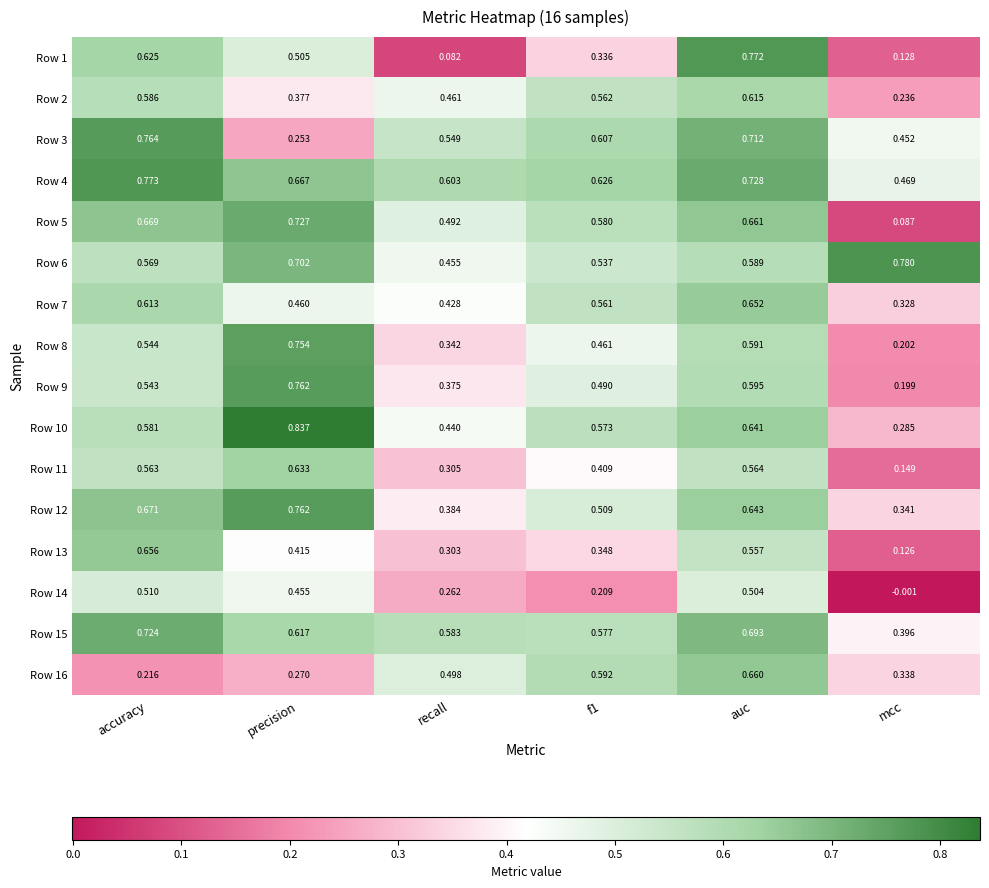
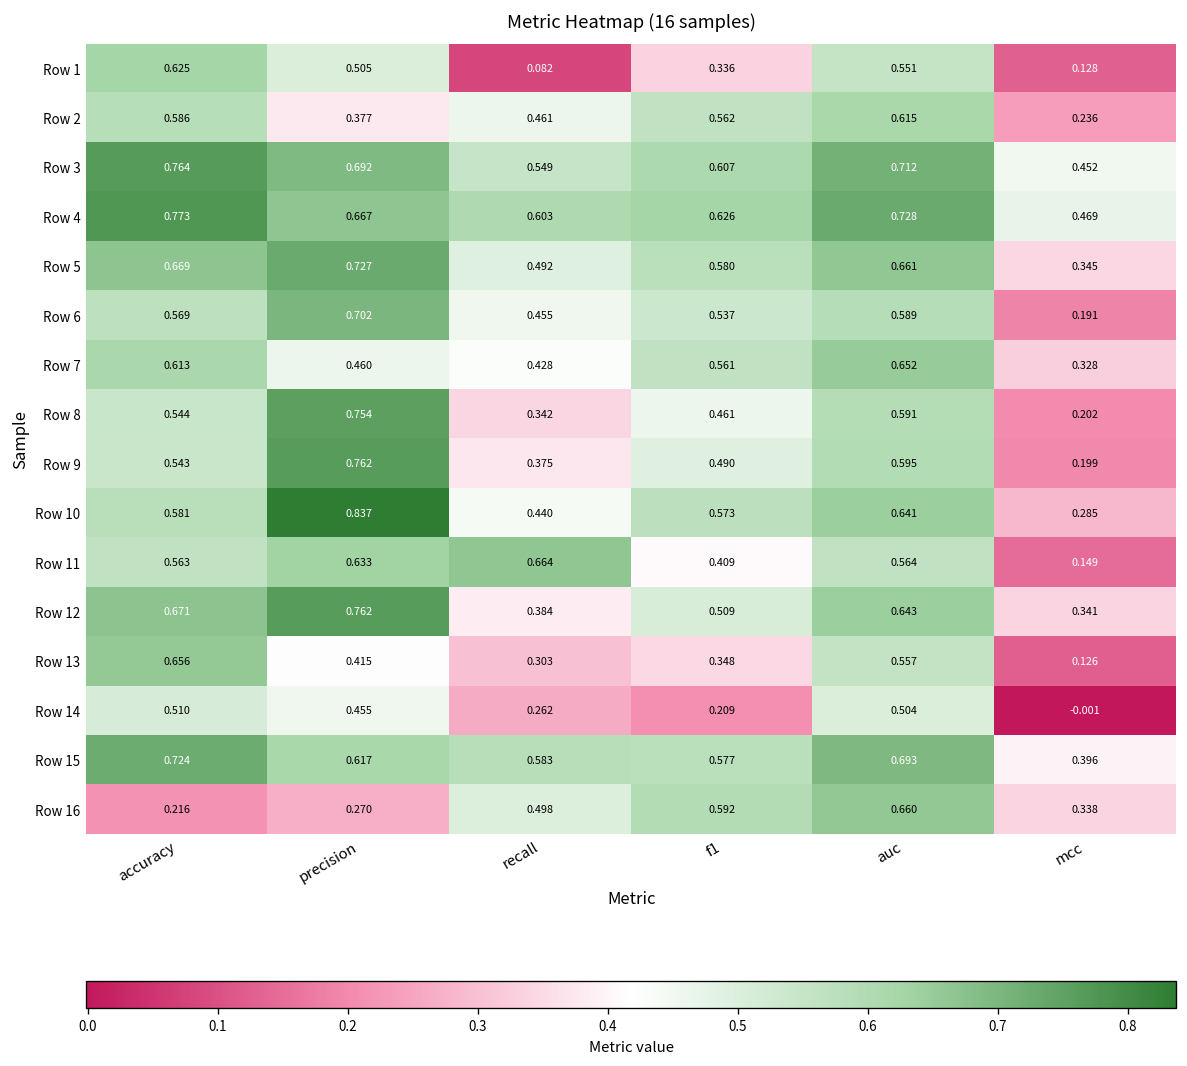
  {
    "Row 1": {
      "accuracy": 0.625,
      "precision": 0.505,
      "recall": 0.082,
      "f1": 0.336,
-     "auc": 0.772,
+     "auc": 0.551,
      "mcc": 0.128
    },
    "Row 2": {
      "accuracy": 0.586,
      "precision": 0.377,
      "recall": 0.461,
      "f1": 0.562,
      "auc": 0.615,
      "mcc": 0.236
    },
    "Row 3": {
      "accuracy": 0.764,
-     "precision": 0.253,
+     "precision": 0.692,
      "recall": 0.549,
      "f1": 0.607,
      "auc": 0.712,
      "mcc": 0.452
    },
    "Row 4": {
      "accuracy": 0.773,
      "precision": 0.667,
      "recall": 0.603,
      "f1": 0.626,
      "auc": 0.728,
      "mcc": 0.469
    },
    "Row 5": {
      "accuracy": 0.669,
      "precision": 0.727,
      "recall": 0.492,
      "f1": 0.580,
      "auc": 0.661,
-     "mcc": 0.087
+     "mcc": 0.345
    },
    "Row 6": {
      "accuracy": 0.569,
      "precision": 0.702,
      "recall": 0.455,
      "f1": 0.537,
      "auc": 0.589,
-     "mcc": 0.780
+     "mcc": 0.191
    },
    "Row 7": {
      "accuracy": 0.613,
      "precision": 0.460,
      "recall": 0.428,
      "f1": 0.561,
      "auc": 0.652,
      "mcc": 0.328
    },
    "Row 8": {
      "accuracy": 0.544,
      "precision": 0.754,
      "recall": 0.342,
      "f1": 0.461,
      "auc": 0.591,
      "mcc": 0.202
    },
    "Row 9": {
      "accuracy": 0.543,
      "precision": 0.762,
      "recall": 0.375,
      "f1": 0.490,
      "auc": 0.595,
      "mcc": 0.199
    },
    "Row 10": {
      "accuracy": 0.581,
      "precision": 0.837,
      "recall": 0.440,
      "f1": 0.573,
      "auc": 0.641,
      "mcc": 0.285
    },
    "Row 11": {
      "accuracy": 0.563,
      "precision": 0.633,
-     "recall": 0.305,
+     "recall": 0.664,
      "f1": 0.409,
      "auc": 0.564,
      "mcc": 0.149
    },
    "Row 12": {
      "accuracy": 0.671,
      "precision": 0.762,
      "recall": 0.384,
      "f1": 0.509,
      "auc": 0.643,
      "mcc": 0.341
    },
    "Row 13": {
      "accuracy": 0.656,
      "precision": 0.415,
      "recall": 0.303,
      "f1": 0.348,
      "auc": 0.557,
      "mcc": 0.126
    },
    "Row 14": {
      "accuracy": 0.510,
      "precision": 0.455,
      "recall": 0.262,
      "f1": 0.209,
      "auc": 0.504,
      "mcc": -0.001
    },
    "Row 15": {
      "accuracy": 0.724,
      "precision": 0.617,
      "recall": 0.583,
      "f1": 0.577,
      "auc": 0.693,
      "mcc": 0.396
    },
    "Row 16": {
      "accuracy": 0.216,
      "precision": 0.270,
      "recall": 0.498,
      "f1": 0.592,
      "auc": 0.660,
      "mcc": 0.338
    }
  }
